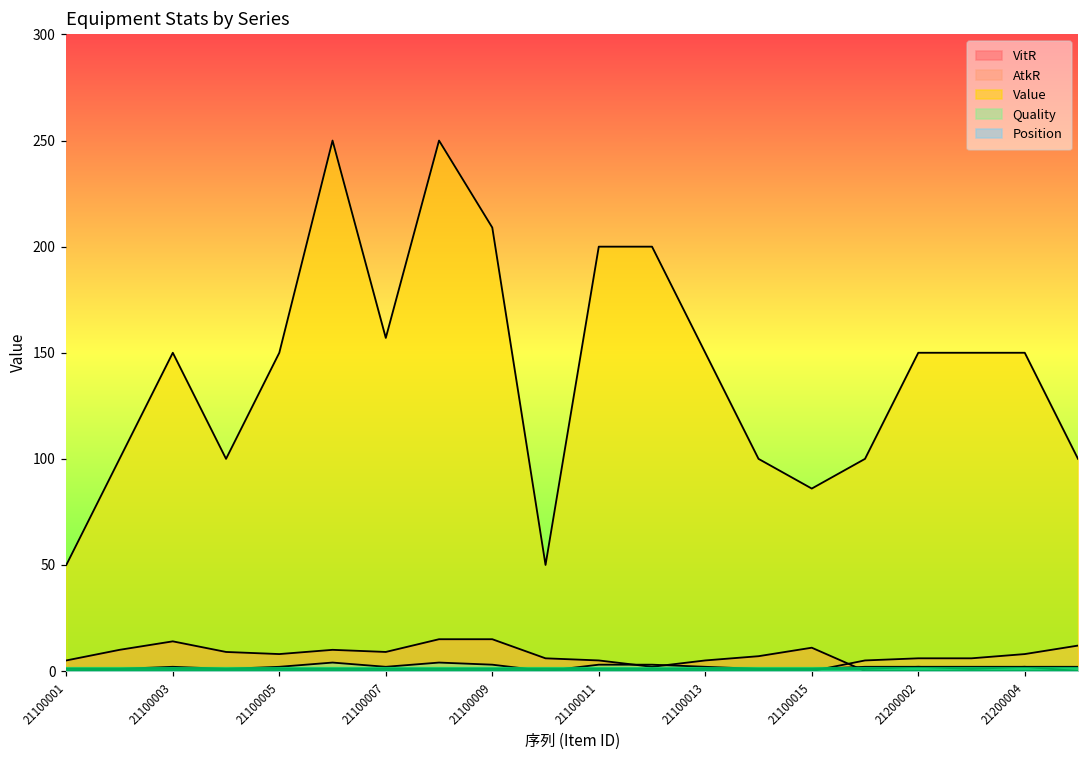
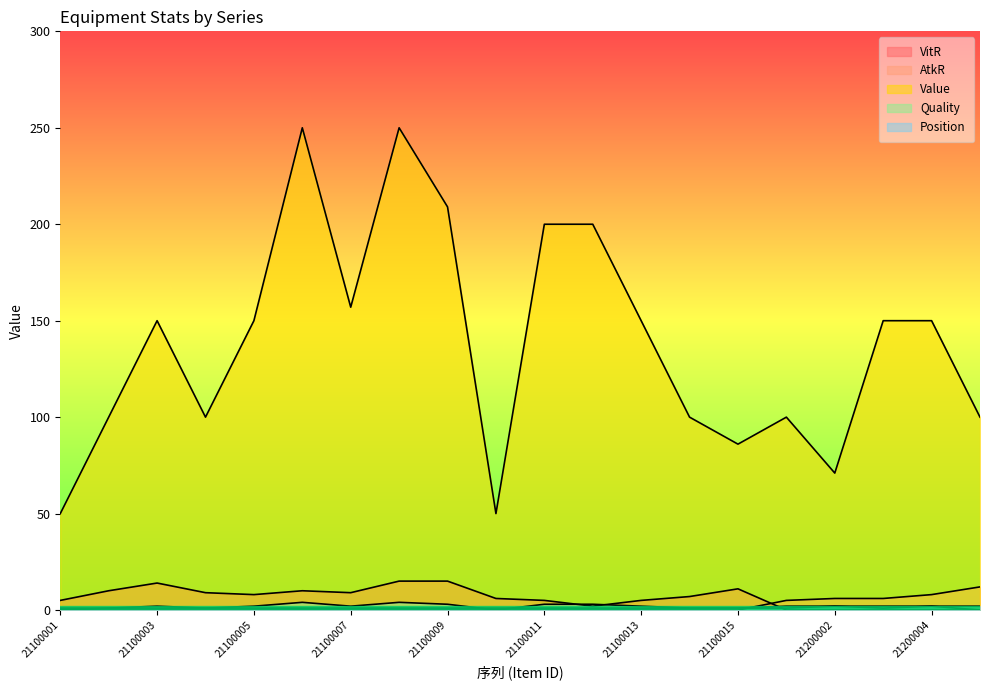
  {
    "Value": {
      "21100001": 50,
      "21100003": 150,
      "21100005": 150,
      "21100007": 157,
      "21100009": 209,
      "21100011": 200,
      "21100013": 150,
      "21100015": 86,
-     "21200002": 150,
+     "21200002": 71,
      "21200004": 150
    },
    "Quality": {
      "21100009": 3,
      "21100011": 3
    }
  }
